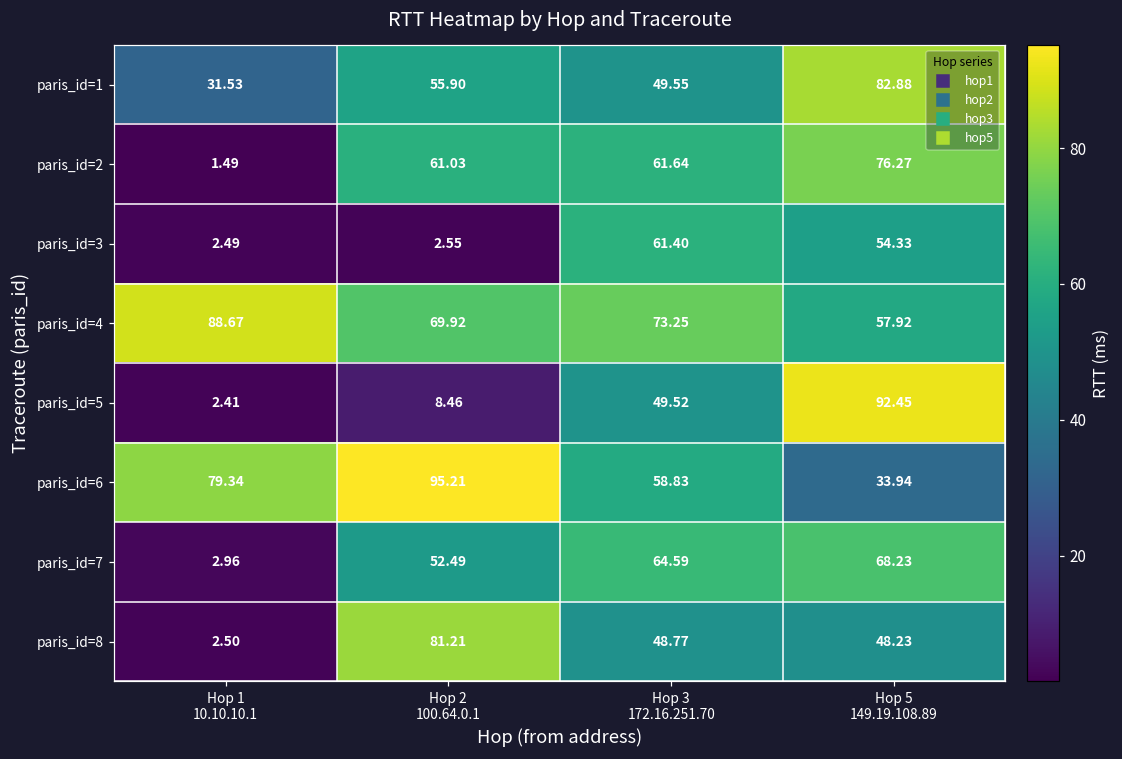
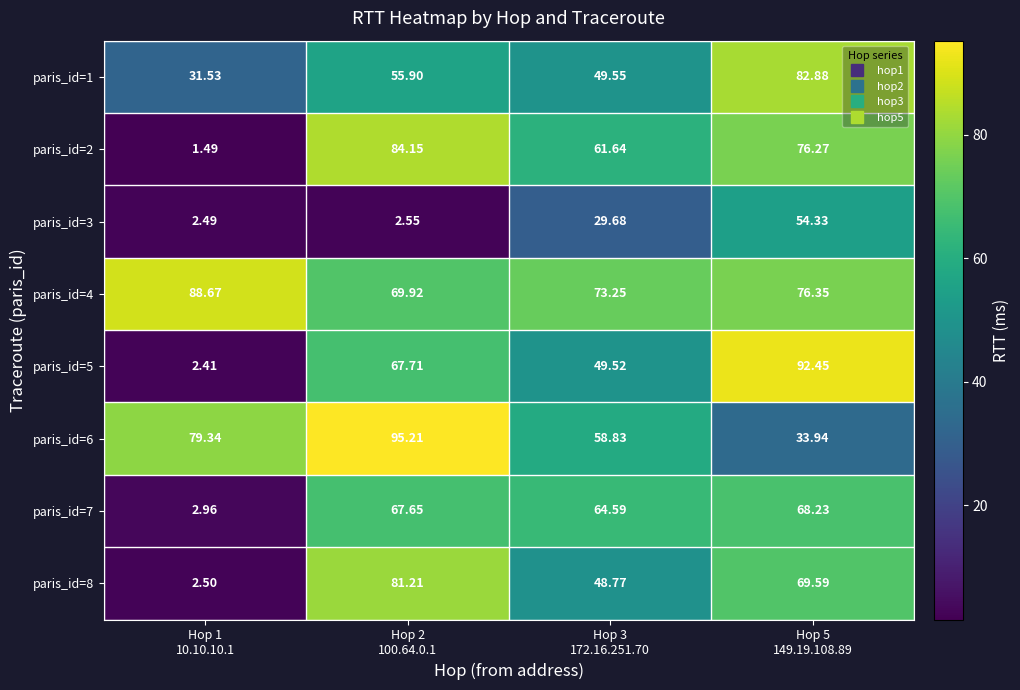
  {
    "paris_id=1": {
      "Hop 1 10.10.10.1": 31.53,
      "Hop 2 100.64.0.1": 55.90,
      "Hop 3 172.16.251.70": 49.55,
      "Hop 5 149.19.108.89": 82.88
    },
    "paris_id=2": {
      "Hop 1 10.10.10.1": 1.49,
-     "Hop 2 100.64.0.1": 61.03,
+     "Hop 2 100.64.0.1": 84.15,
      "Hop 3 172.16.251.70": 61.64,
      "Hop 5 149.19.108.89": 76.27
    },
    "paris_id=3": {
      "Hop 1 10.10.10.1": 2.49,
      "Hop 2 100.64.0.1": 2.55,
-     "Hop 3 172.16.251.70": 61.40,
+     "Hop 3 172.16.251.70": 29.68,
      "Hop 5 149.19.108.89": 54.33
    },
    "paris_id=4": {
      "Hop 1 10.10.10.1": 88.67,
      "Hop 2 100.64.0.1": 69.92,
      "Hop 3 172.16.251.70": 73.25,
-     "Hop 5 149.19.108.89": 57.92
+     "Hop 5 149.19.108.89": 76.35
    },
    "paris_id=5": {
      "Hop 1 10.10.10.1": 2.41,
-     "Hop 2 100.64.0.1": 8.46,
+     "Hop 2 100.64.0.1": 67.71,
      "Hop 3 172.16.251.70": 49.52,
      "Hop 5 149.19.108.89": 92.45
    },
    "paris_id=6": {
      "Hop 1 10.10.10.1": 79.34,
      "Hop 2 100.64.0.1": 95.21,
      "Hop 3 172.16.251.70": 58.83,
      "Hop 5 149.19.108.89": 33.94
    },
    "paris_id=7": {
      "Hop 1 10.10.10.1": 2.96,
-     "Hop 2 100.64.0.1": 52.49,
+     "Hop 2 100.64.0.1": 67.65,
      "Hop 3 172.16.251.70": 64.59,
      "Hop 5 149.19.108.89": 68.23
    },
    "paris_id=8": {
      "Hop 1 10.10.10.1": 2.50,
      "Hop 2 100.64.0.1": 81.21,
      "Hop 3 172.16.251.70": 48.77,
-     "Hop 5 149.19.108.89": 48.23
+     "Hop 5 149.19.108.89": 69.59
    }
  }
